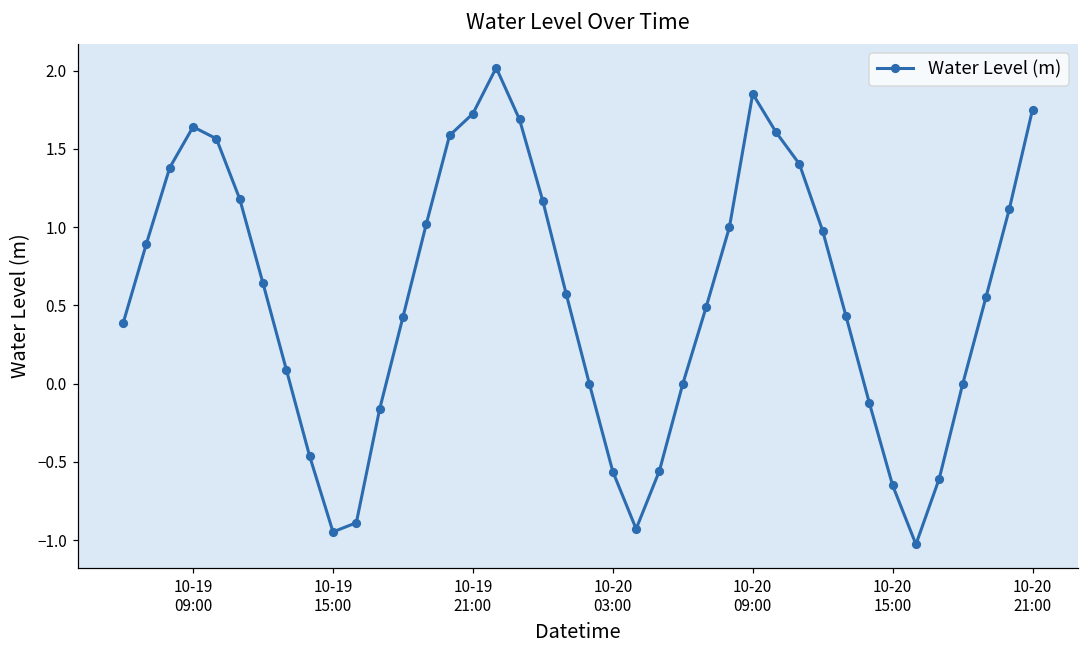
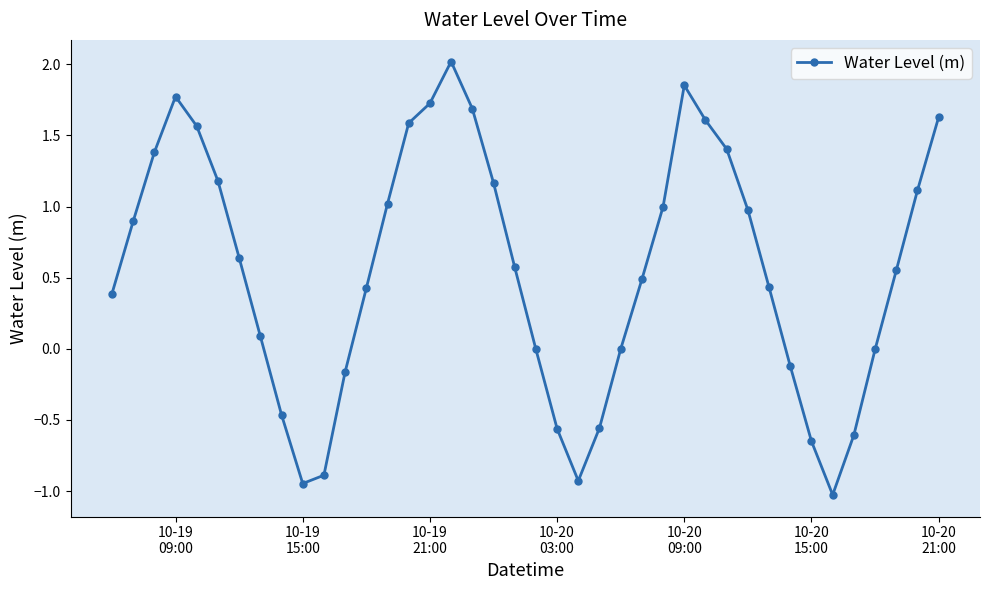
  {
-   "10-19 09:00": 1.64,
+   "10-19 09:00": 1.77,
    "10-19 15:00": -0.95,
    "10-19 21:00": 1.73,
    "10-20 03:00": -0.56,
    "10-20 09:00": 1.85,
    "10-20 15:00": -0.65,
-   "10-20 21:00": 1.75
+   "10-20 21:00": 1.63
  }
